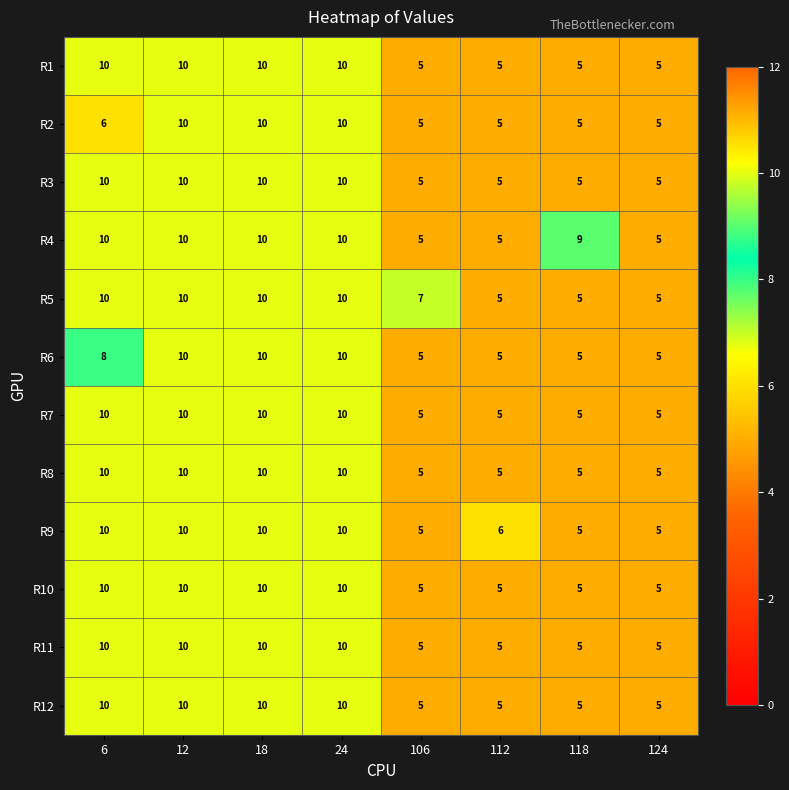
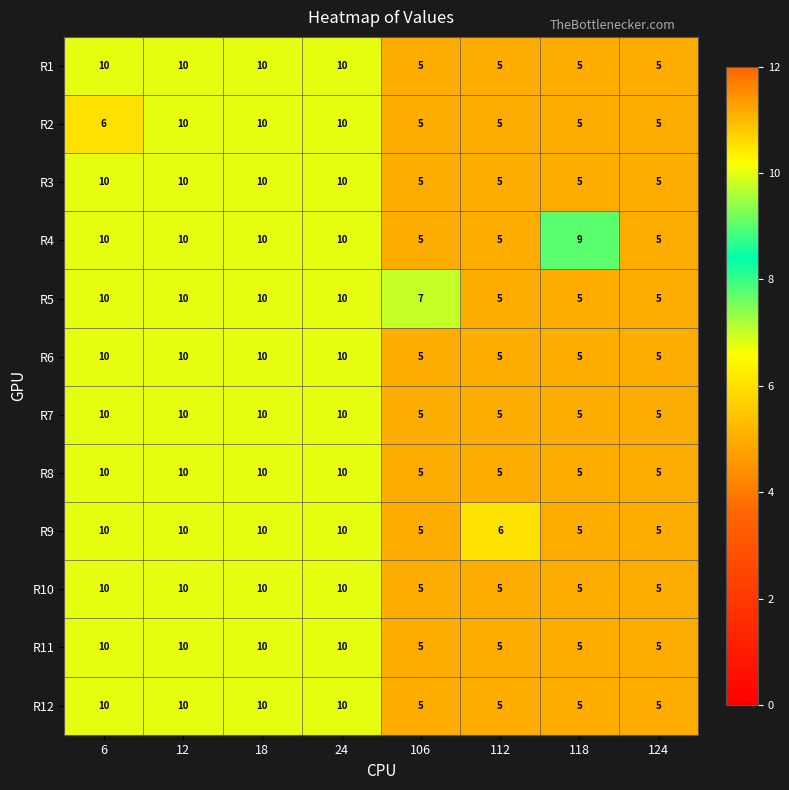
  {
    "R1": {
      "6": 10,
      "12": 10,
      "18": 10,
      "24": 10,
      "106": 5,
      "112": 5,
      "118": 5,
      "124": 5
    },
    "R2": {
      "6": 6,
      "12": 10,
      "18": 10,
      "24": 10,
      "106": 5,
      "112": 5,
      "118": 5,
      "124": 5
    },
    "R3": {
      "6": 10,
      "12": 10,
      "18": 10,
      "24": 10,
      "106": 5,
      "112": 5,
      "118": 5,
      "124": 5
    },
    "R4": {
      "6": 10,
      "12": 10,
      "18": 10,
      "24": 10,
      "106": 5,
      "112": 5,
      "118": 9,
      "124": 5
    },
    "R5": {
      "6": 10,
      "12": 10,
      "18": 10,
      "24": 10,
      "106": 7,
      "112": 5,
      "118": 5,
      "124": 5
    },
    "R6": {
-     "6": 8,
+     "6": 10,
      "12": 10,
      "18": 10,
      "24": 10,
      "106": 5,
      "112": 5,
      "118": 5,
      "124": 5
    },
    "R7": {
      "6": 10,
      "12": 10,
      "18": 10,
      "24": 10,
      "106": 5,
      "112": 5,
      "118": 5,
      "124": 5
    },
    "R8": {
      "6": 10,
      "12": 10,
      "18": 10,
      "24": 10,
      "106": 5,
      "112": 5,
      "118": 5,
      "124": 5
    },
    "R9": {
      "6": 10,
      "12": 10,
      "18": 10,
      "24": 10,
      "106": 5,
      "112": 6,
      "118": 5,
      "124": 5
    },
    "R10": {
      "6": 10,
      "12": 10,
      "18": 10,
      "24": 10,
      "106": 5,
      "112": 5,
      "118": 5,
      "124": 5
    },
    "R11": {
      "6": 10,
      "12": 10,
      "18": 10,
      "24": 10,
      "106": 5,
      "112": 5,
      "118": 5,
      "124": 5
    },
    "R12": {
      "6": 10,
      "12": 10,
      "18": 10,
      "24": 10,
      "106": 5,
      "112": 5,
      "118": 5,
      "124": 5
    }
  }
